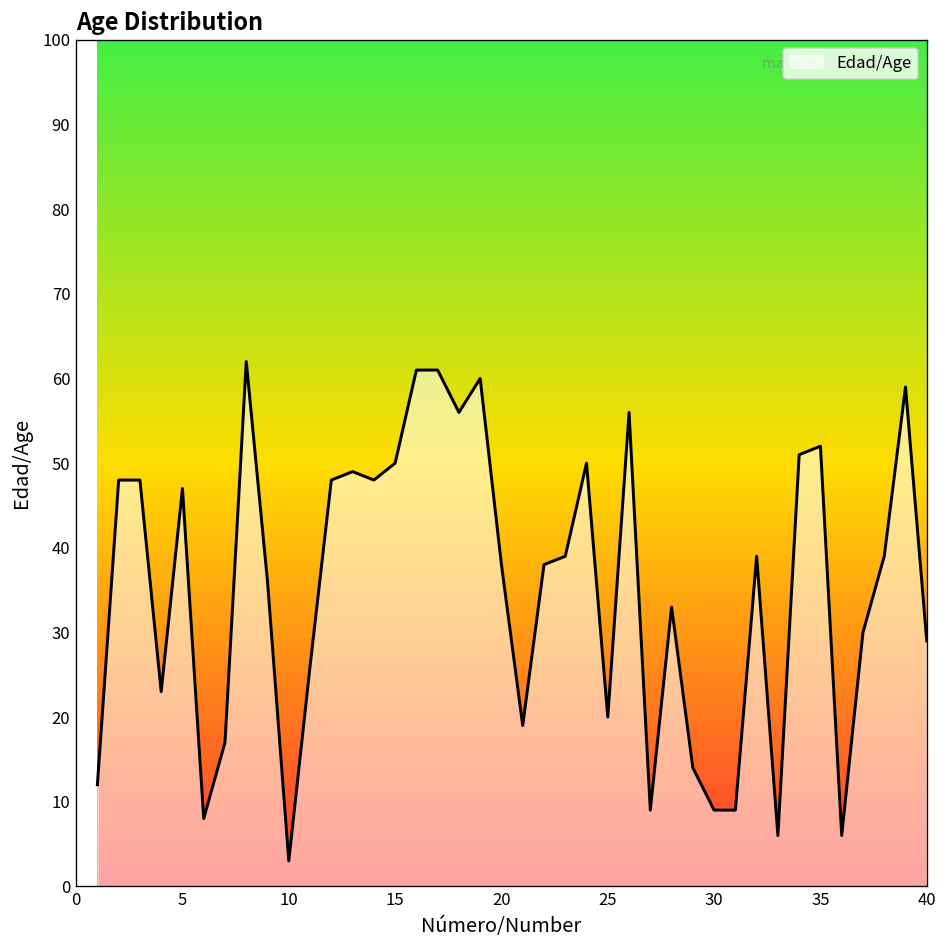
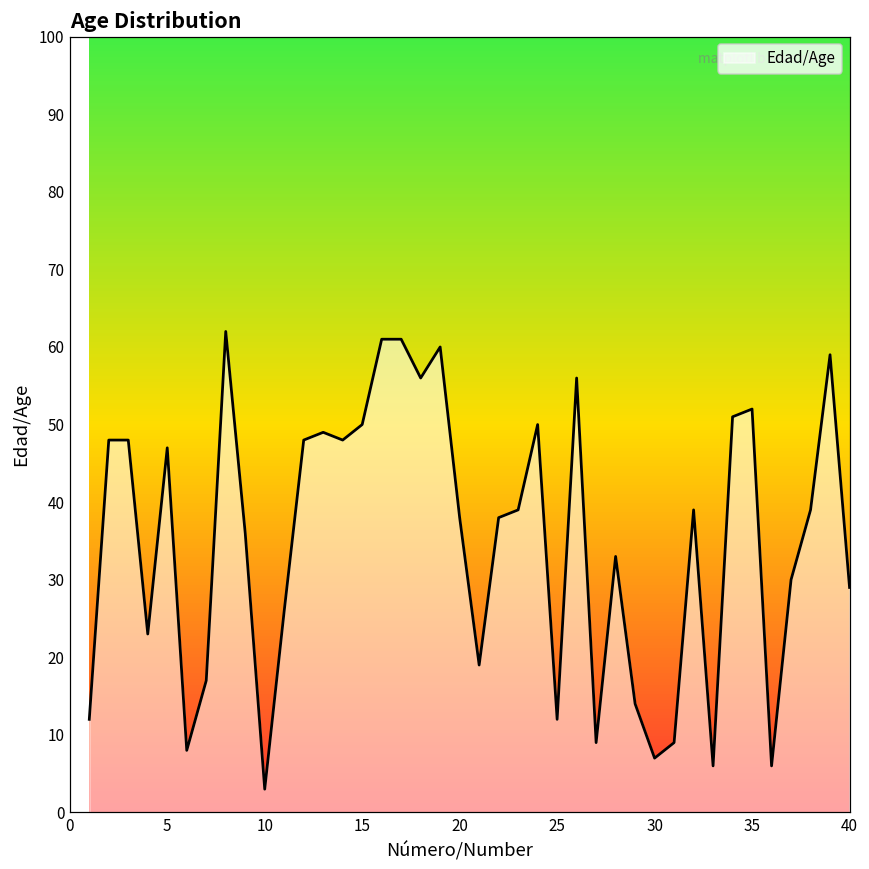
  {
    "5": 47,
    "10": 3,
    "15": 50,
    "20": 38,
-   "25": 20,
-   "30": 9,
+   "25": 12,
+   "30": 7,
    "35": 52,
    "40": 29
  }
